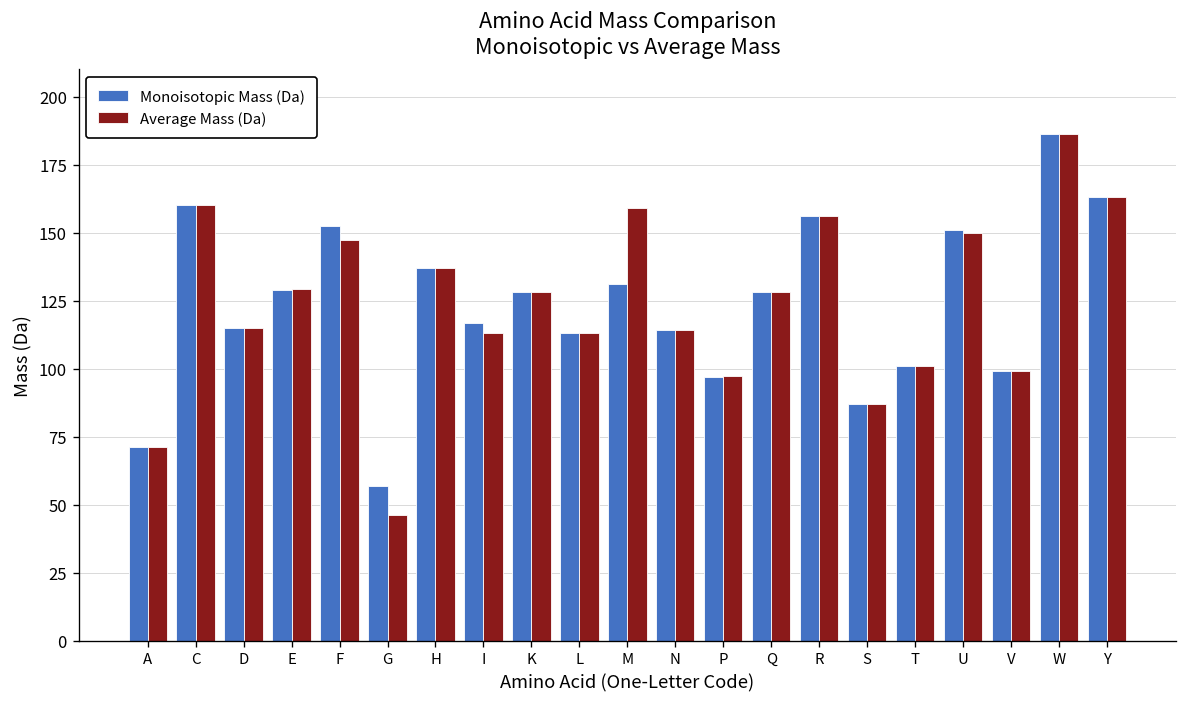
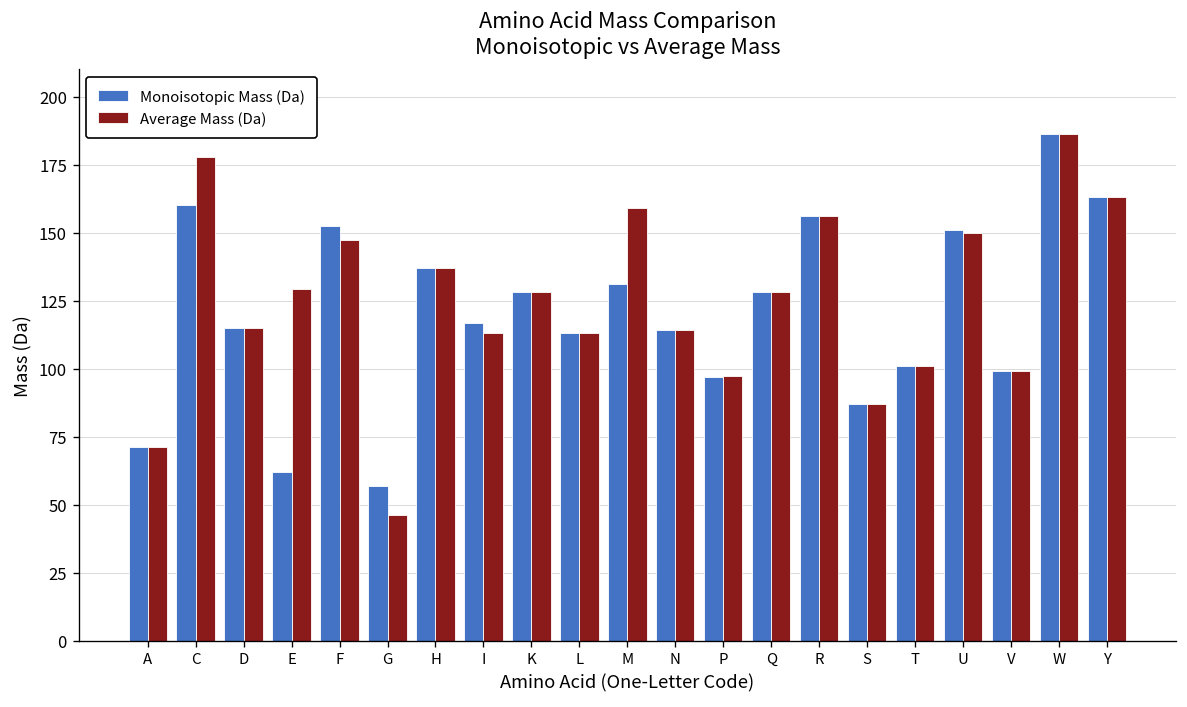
  {
    "Monoisotopic Mass (Da)": {
      "A": 71,
      "C": 160,
      "D": 115,
-     "E": 129,
+     "E": 62,
      "F": 152,
      "G": 57,
      "H": 137,
      "I": 117,
      "K": 128,
      "L": 113,
      "M": 131,
      "N": 114,
      "P": 97,
      "Q": 128,
      "R": 156,
      "S": 87,
      "T": 101,
      "U": 151,
      "V": 99,
      "W": 186,
      "Y": 163
    },
    "Average Mass (Da)": {
      "A": 71,
-     "C": 160,
+     "C": 178,
      "D": 115,
      "E": 129,
      "F": 147,
      "G": 46,
      "H": 137,
      "I": 113,
      "K": 128,
      "L": 113,
      "M": 159,
      "N": 114,
      "P": 97,
      "Q": 128,
      "R": 156,
      "S": 87,
      "T": 101,
      "U": 150,
      "V": 99,
      "W": 186,
      "Y": 163
    }
  }
